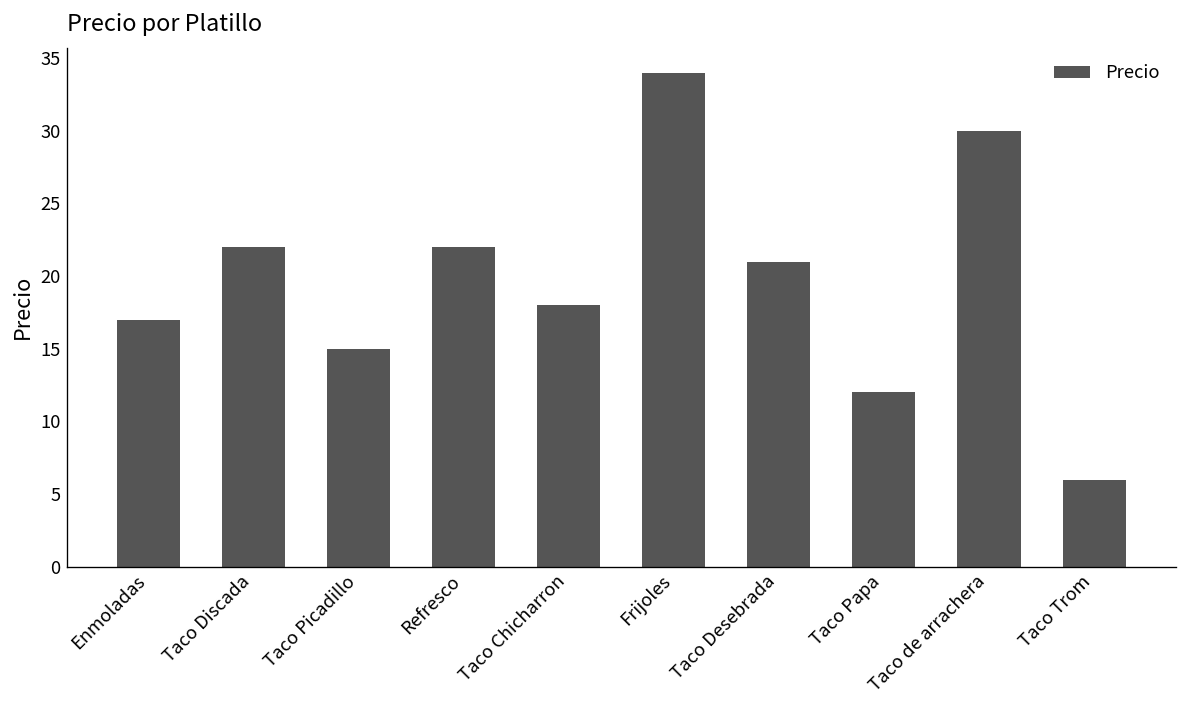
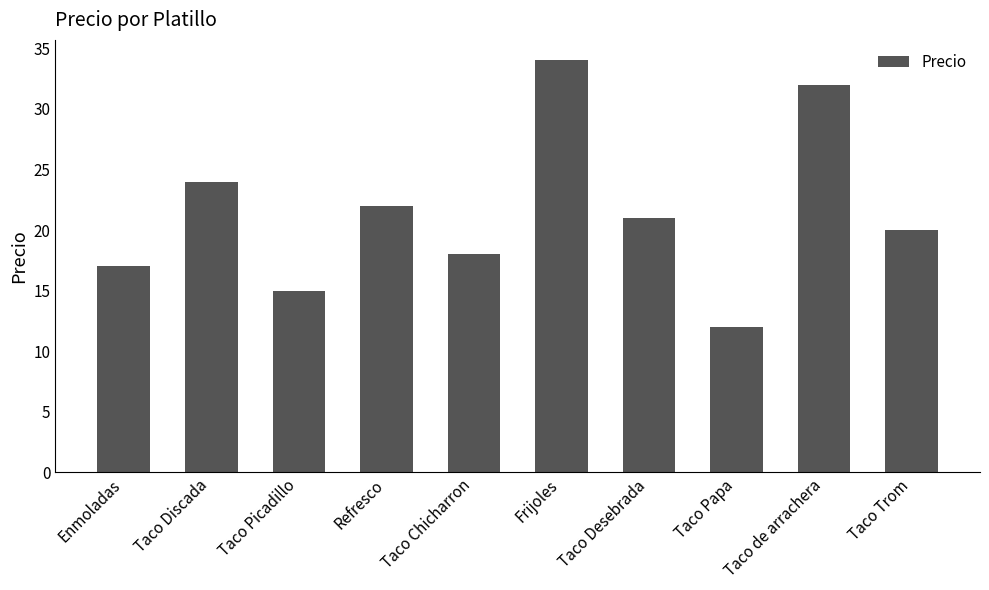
  {
    "Enmoladas": 17,
-   "Taco Discada": 22,
+   "Taco Discada": 24,
    "Taco Picadillo": 15,
    "Refresco": 22,
    "Taco Chicharron": 18,
    "Frijoles": 34,
    "Taco Desebrada": 21,
    "Taco Papa": 12,
-   "Taco de arrachera": 30,
-   "Taco Trom": 6
+   "Taco de arrachera": 32,
+   "Taco Trom": 20
  }
